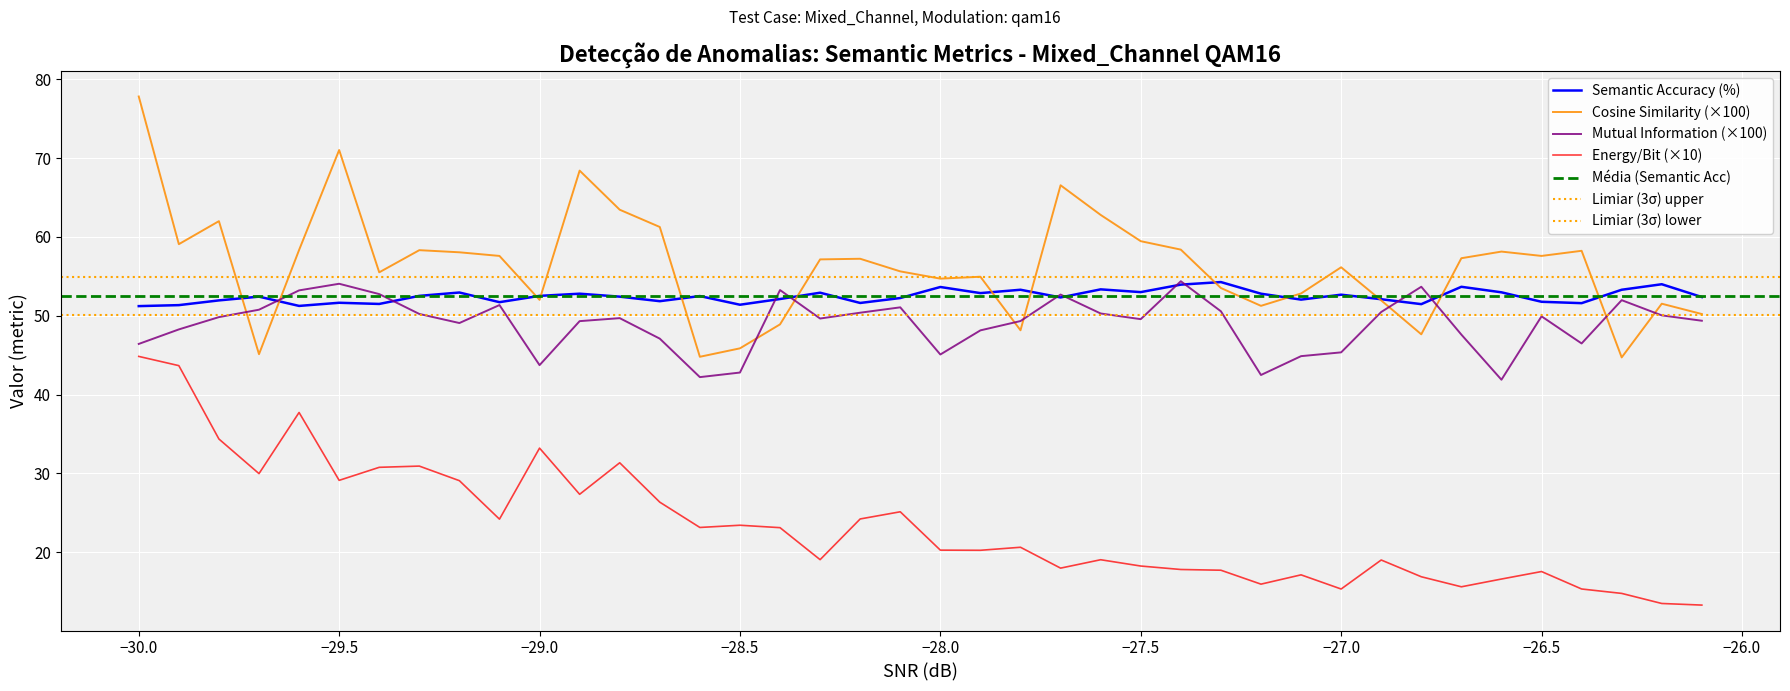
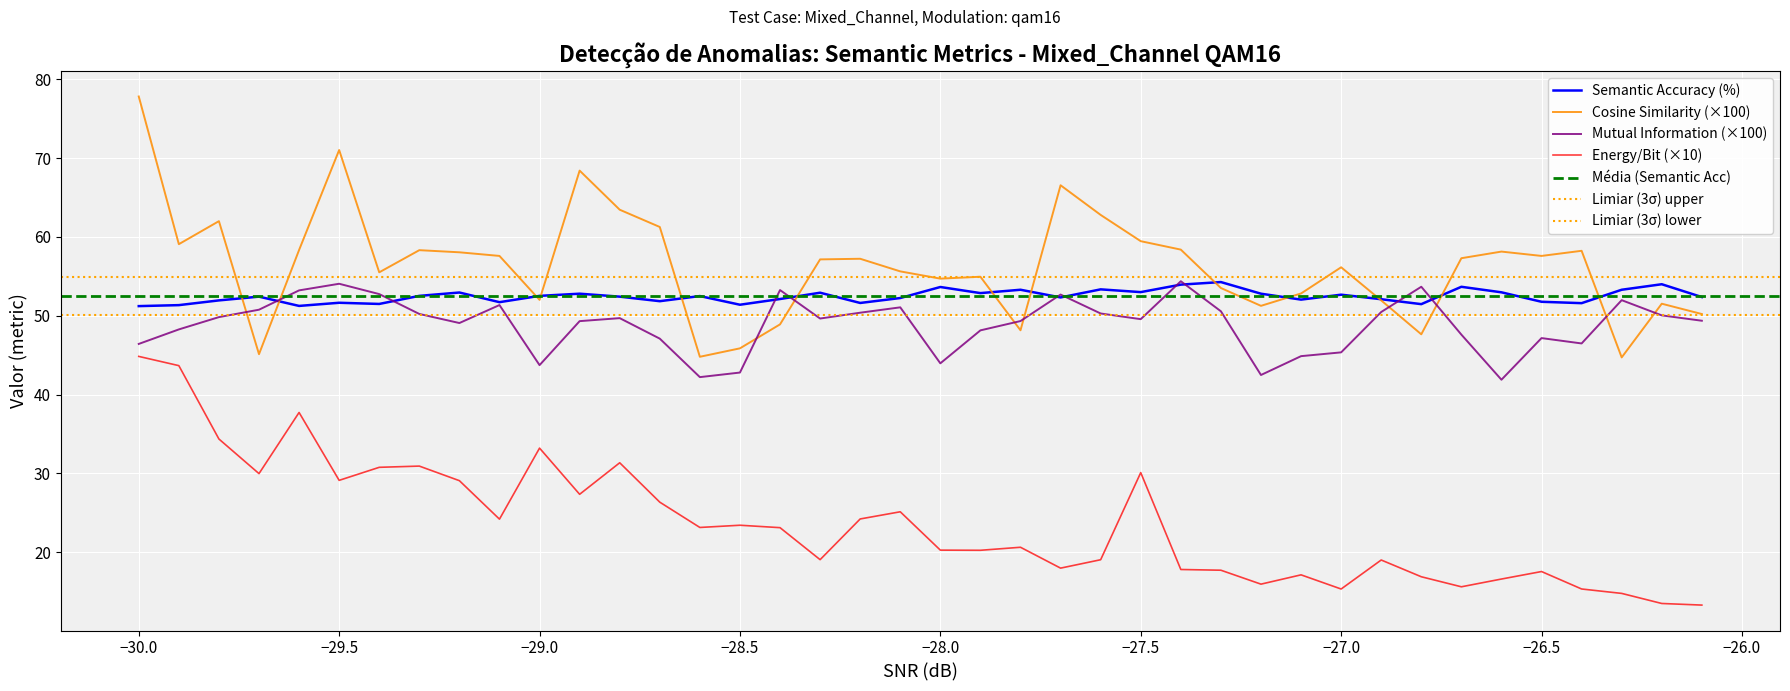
  {
    "Semantic Accuracy (%)": {
      "−30.0": 51,
      "−29.5": 52,
      "−29.0": 53,
      "−28.5": 51,
      "−28.0": 54,
      "−27.5": 53,
      "−27.0": 53,
      "−26.5": 52
    },
    "Cosine Similarity (×100)": {
      "−30.0": 78,
      "−29.5": 71,
      "−29.0": 52,
      "−28.5": 46,
      "−28.0": 55,
      "−27.5": 59,
      "−27.0": 56,
      "−26.5": 58
    },
    "Mutual Information (×100)": {
      "−30.0": 46,
      "−29.5": 54,
      "−29.0": 44,
      "−28.5": 43,
-     "−28.0": 45,
+     "−28.0": 44,
      "−27.5": 50,
      "−27.0": 45,
-     "−26.5": 50
+     "−26.5": 47
    },
    "Energy/Bit (×10)": {
      "−30.0": 45,
      "−29.5": 29,
      "−29.0": 33,
      "−28.5": 23,
      "−28.0": 20,
-     "−27.5": 18,
+     "−27.5": 30,
      "−27.0": 15,
      "−26.5": 18
    }
  }
